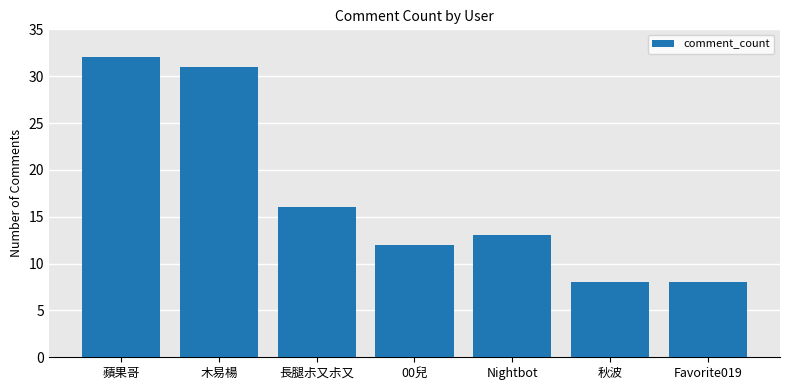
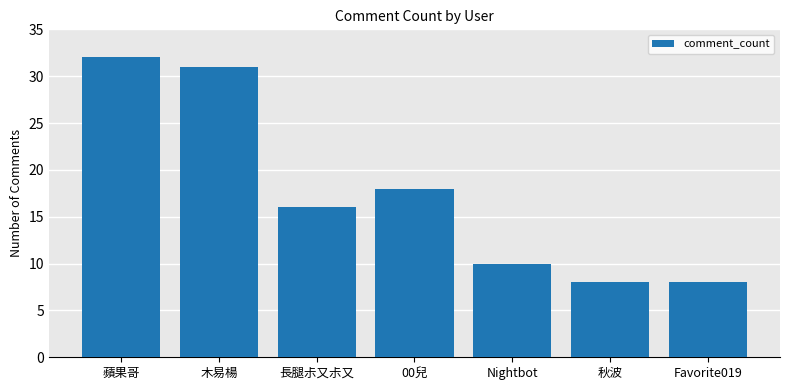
  {
    "蘋果哥": 32,
    "木易楊": 31,
    "長腿尗又尗又": 16,
-   "00兒": 12,
-   "Nightbot": 13,
+   "00兒": 18,
+   "Nightbot": 10,
    "秋波": 8,
    "Favorite019": 8
  }
